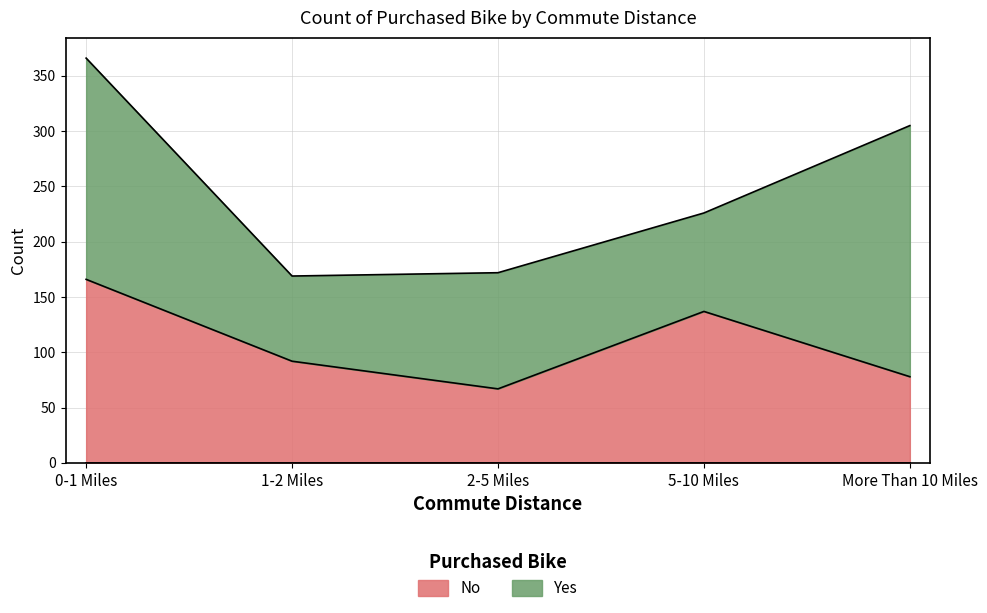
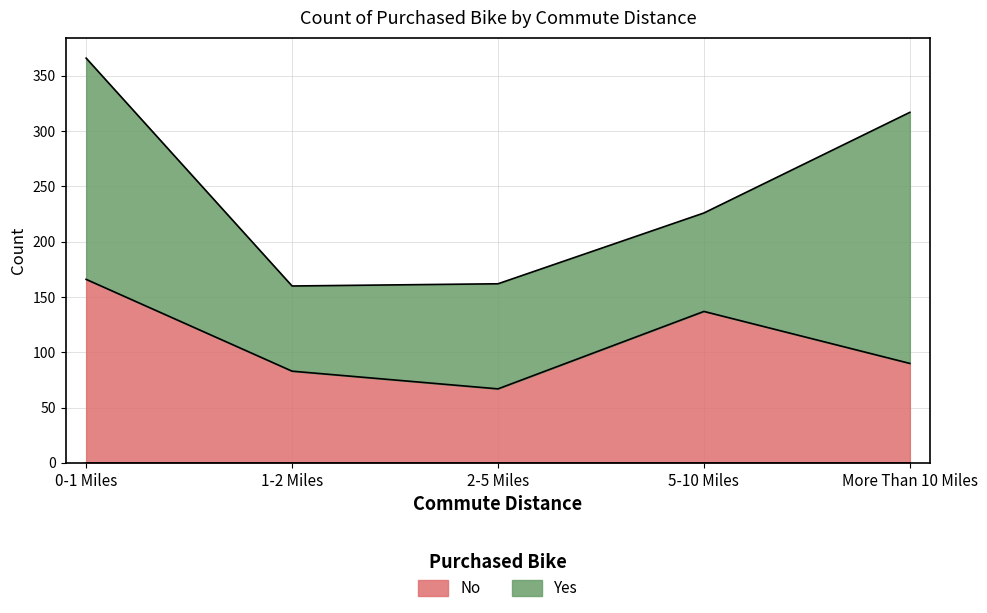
  {
    "No": {
      "0-1 Miles": 166,
-     "1-2 Miles": 92,
+     "1-2 Miles": 83,
      "2-5 Miles": 67,
      "5-10 Miles": 137,
-     "More Than 10 Miles": 78
+     "More Than 10 Miles": 90
    },
    "Yes": {
      "0-1 Miles": 200,
      "1-2 Miles": 77,
-     "2-5 Miles": 105,
+     "2-5 Miles": 95,
      "5-10 Miles": 89,
      "More Than 10 Miles": 227
    }
  }
